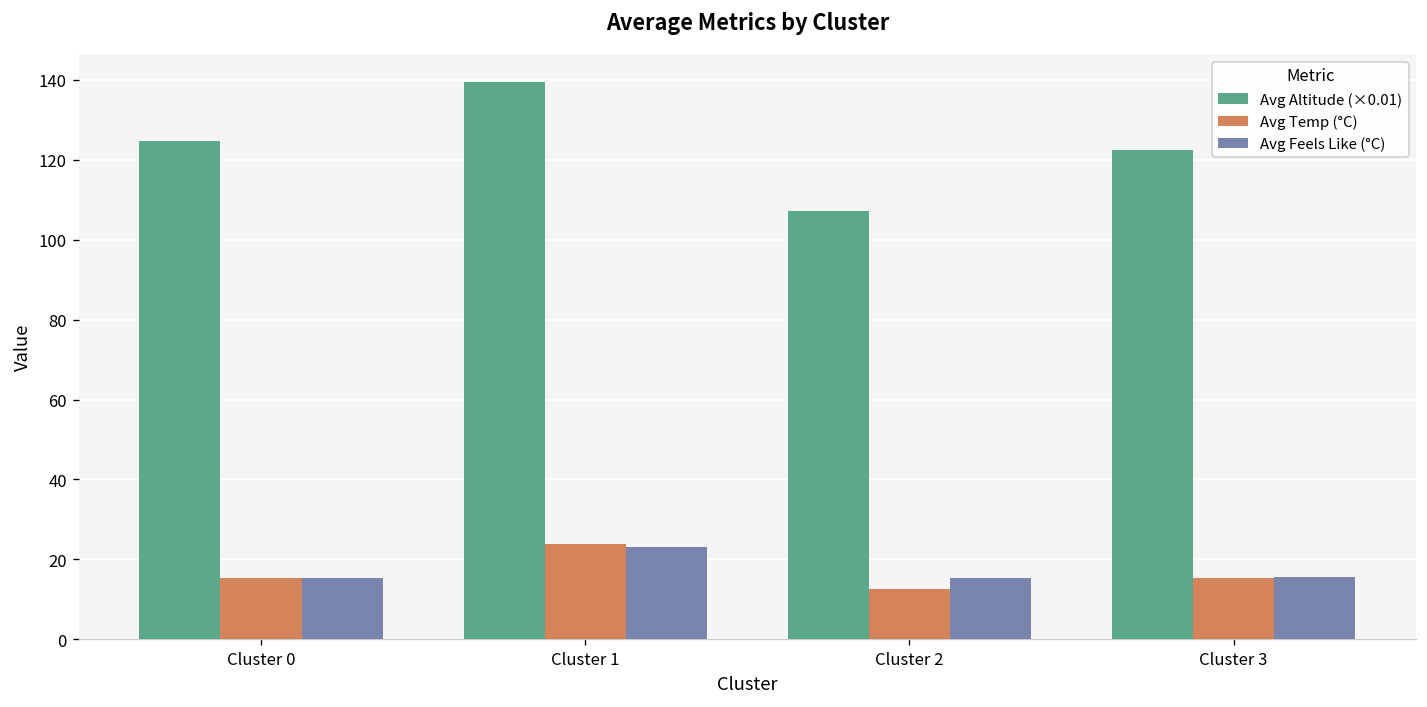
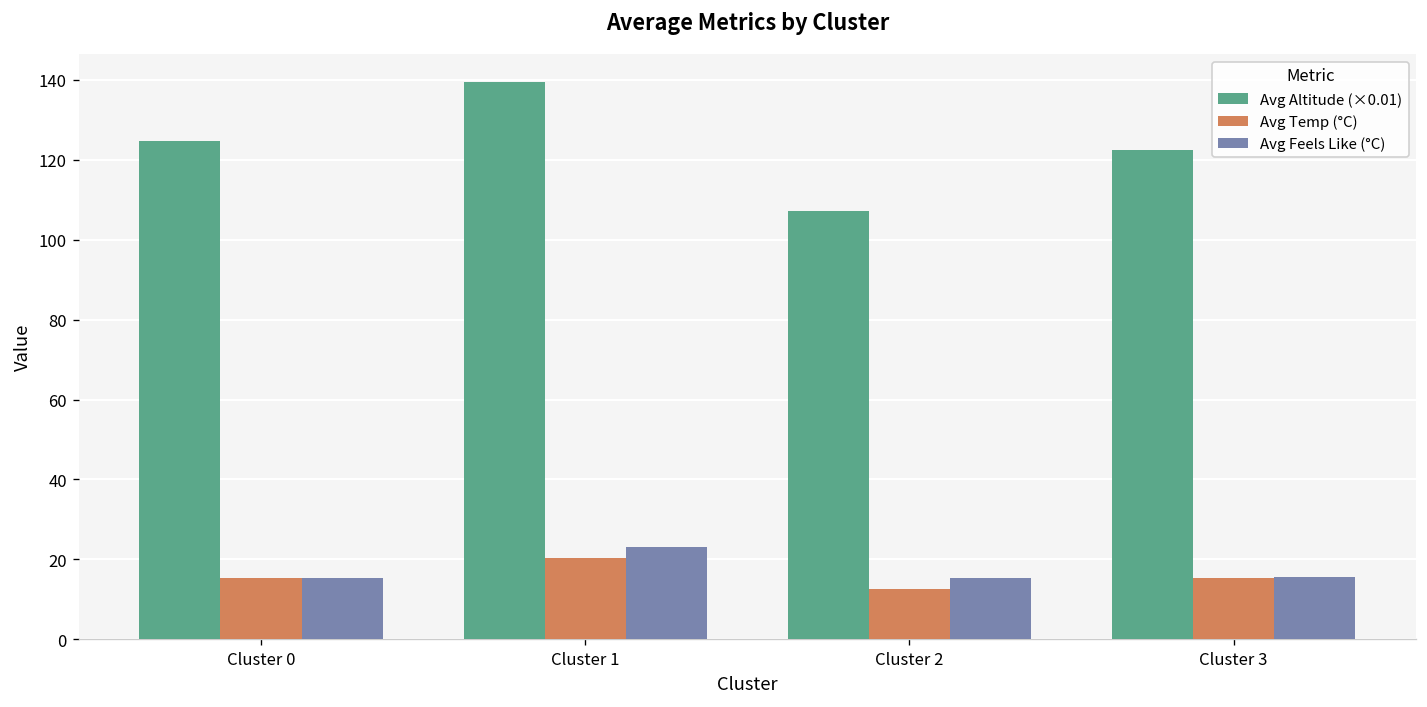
  {
    "Avg Temp (°C)": {
      "Cluster 0": 15,
-     "Cluster 1": 24,
+     "Cluster 1": 20,
      "Cluster 2": 13,
      "Cluster 3": 15
    }
  }
